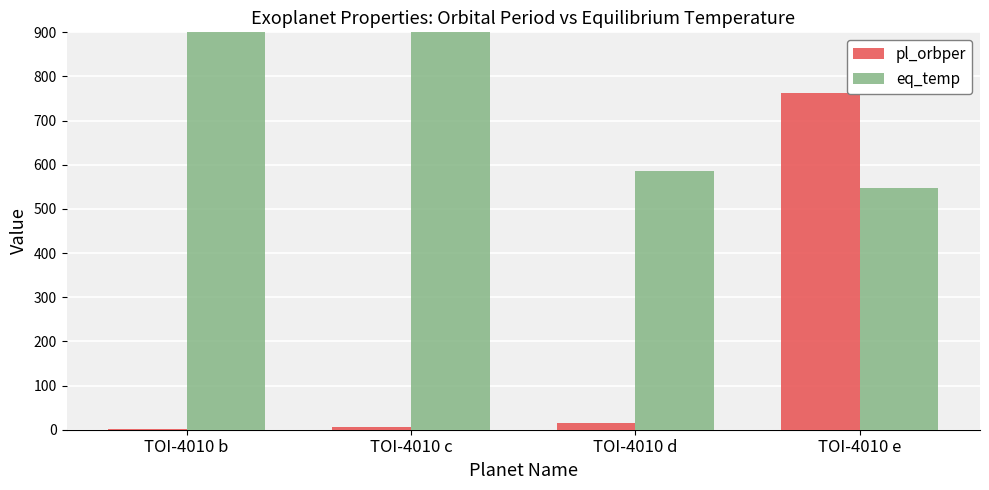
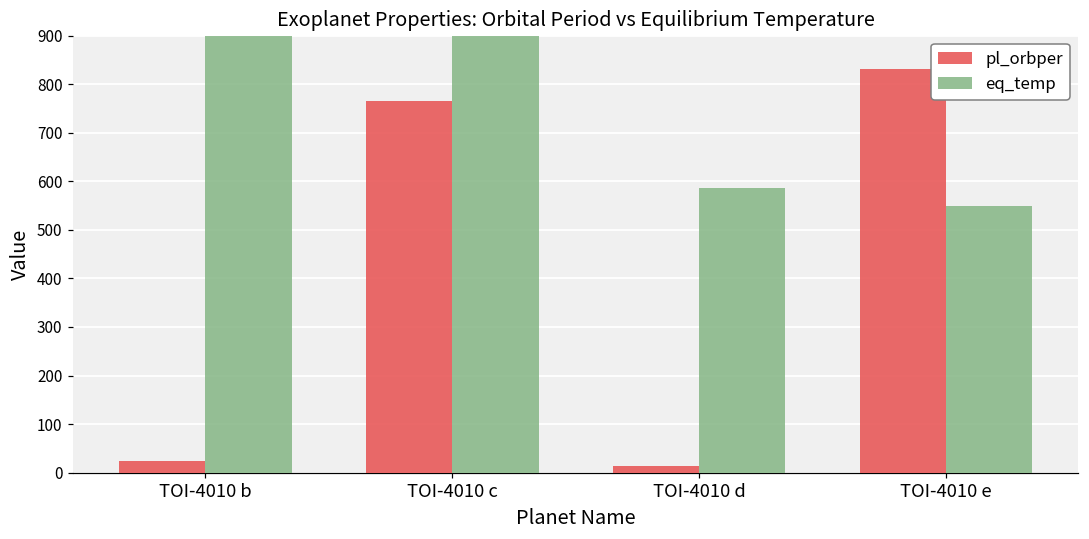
  {
    "pl_orbper": {
-     "TOI-4010 b": 0,
-     "TOI-4010 c": 10,
+     "TOI-4010 b": 20,
+     "TOI-4010 c": 760,
      "TOI-4010 d": 10,
-     "TOI-4010 e": 760
+     "TOI-4010 e": 830
    },
    "eq_temp": {
      "TOI-4010 d": 590,
      "TOI-4010 e": 550
    }
  }
